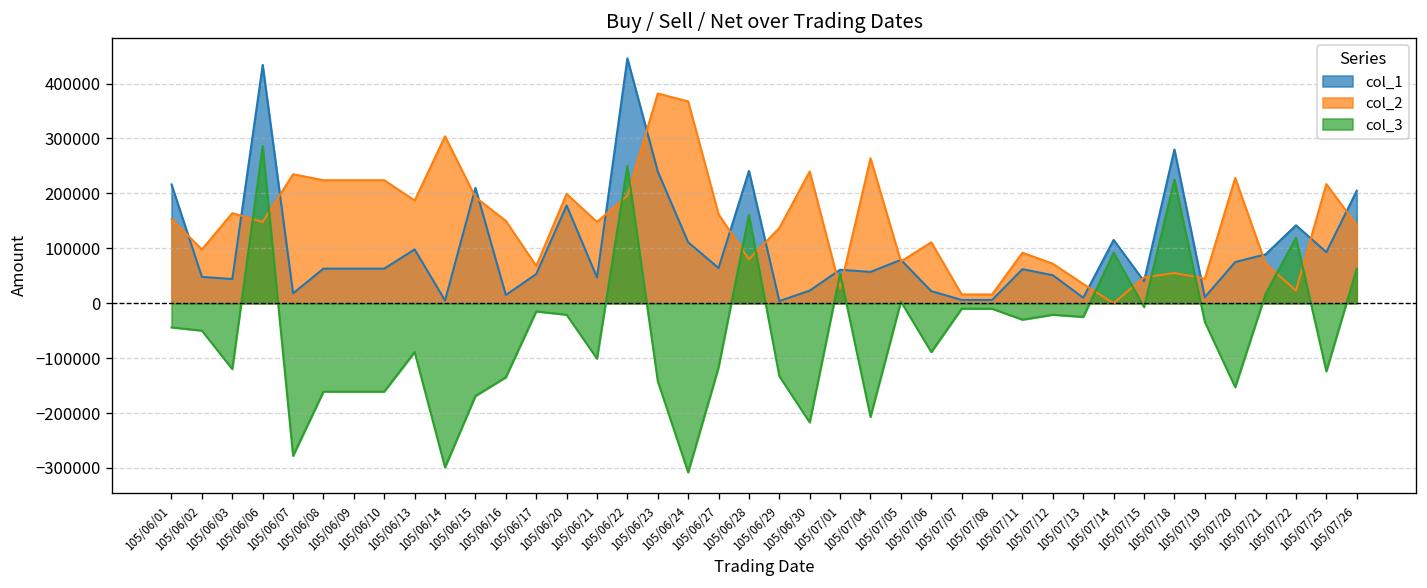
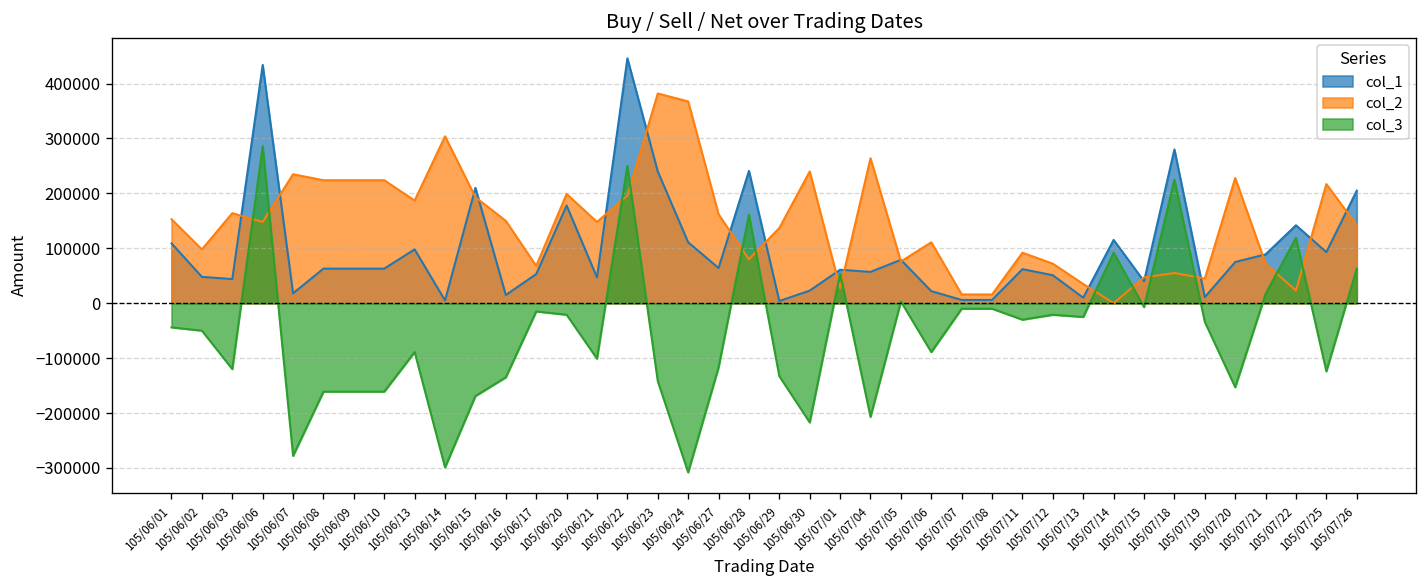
  {
    "col_1": {
-     "105/06/01": 220000,
+     "105/06/01": 110000,
      "105/06/02": 50000,
      "105/06/03": 40000,
      "105/06/06": 430000,
      "105/06/07": 20000,
      "105/06/08": 60000,
      "105/06/09": 60000,
      "105/06/10": 60000,
      "105/06/13": 100000,
      "105/06/15": 210000,
      "105/06/16": 20000,
      "105/06/17": 50000,
      "105/06/20": 180000,
      "105/06/21": 50000,
      "105/06/22": 450000,
      "105/06/23": 240000,
      "105/06/24": 110000,
      "105/06/27": 60000,
      "105/06/28": 240000,
      "105/06/30": 20000,
      "105/07/01": 60000,
      "105/07/04": 60000,
      "105/07/06": 20000,
      "105/07/07": 10000,
      "105/07/08": 10000,
      "105/07/11": 60000,
      "105/07/12": 50000,
      "105/07/13": 10000,
      "105/07/14": 120000,
      "105/07/15": 40000,
      "105/07/18": 280000,
      "105/07/19": 10000,
      "105/07/20": 80000,
      "105/07/21": 90000,
      "105/07/22": 140000,
      "105/07/25": 90000,
      "105/07/26": 210000
    },
    "col_2": {
      "105/06/01": 150000,
      "105/06/02": 100000,
      "105/06/03": 160000,
      "105/06/06": 150000,
      "105/06/07": 230000,
      "105/06/08": 220000,
      "105/06/09": 220000,
      "105/06/10": 220000,
      "105/06/13": 190000,
      "105/06/14": 300000,
      "105/06/15": 190000,
      "105/06/16": 150000,
      "105/06/17": 70000,
      "105/06/20": 200000,
      "105/06/21": 150000,
      "105/06/22": 200000,
      "105/06/23": 380000,
      "105/06/24": 370000,
      "105/06/27": 160000,
      "105/06/28": 80000,
      "105/06/29": 140000,
      "105/06/30": 240000,
      "105/07/01": 30000,
      "105/07/04": 260000,
      "105/07/06": 110000,
      "105/07/07": 20000,
      "105/07/08": 20000,
      "105/07/11": 90000,
      "105/07/12": 70000,
      "105/07/13": 40000,
      "105/07/14": 0,
      "105/07/15": 50000,
      "105/07/18": 60000,
      "105/07/19": 50000,
      "105/07/20": 230000,
      "105/07/21": 70000,
      "105/07/22": 20000,
      "105/07/25": 220000,
      "105/07/26": 140000
    }
  }
